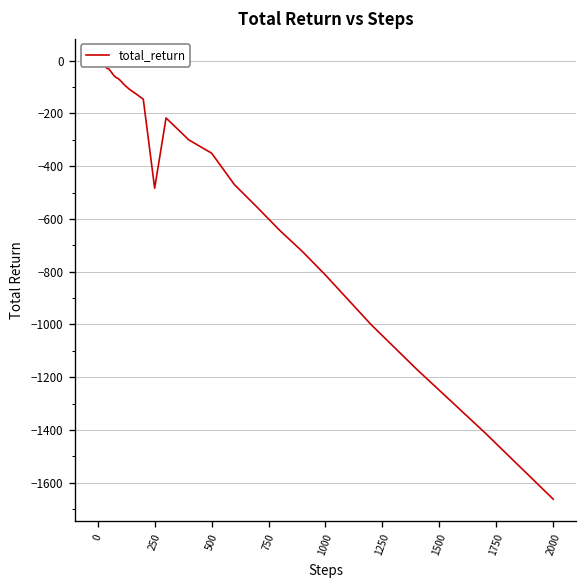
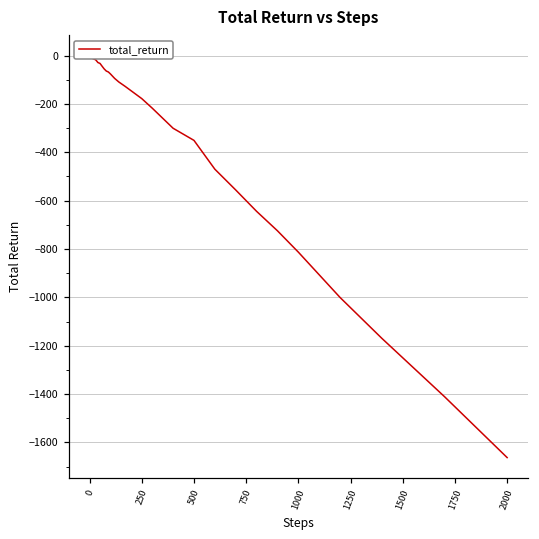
  {
-   "250": -480,
+   "250": -180,
    "500": -350,
    "1000": -810,
    "2000": -1660
  }
